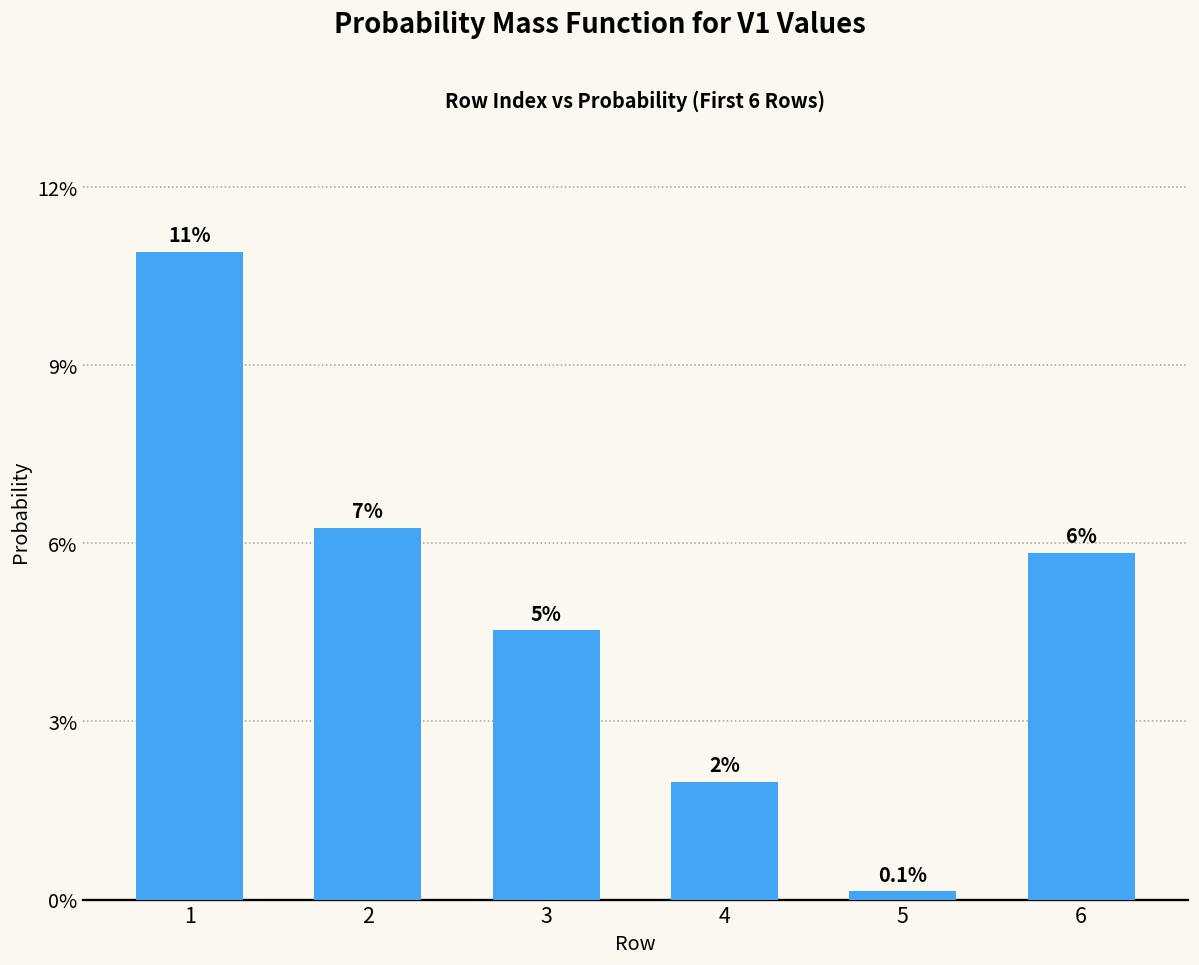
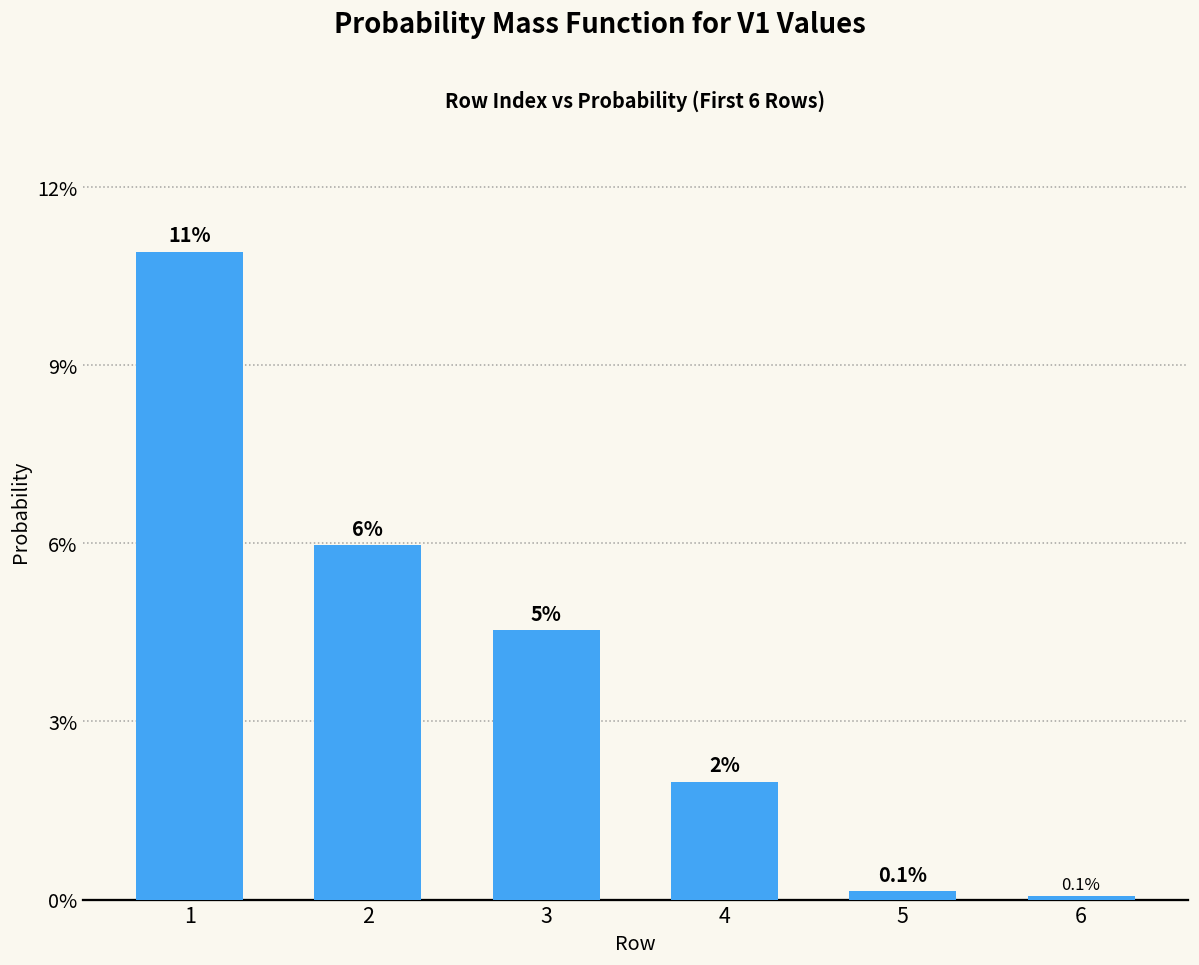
  {
    "1": "11%",
-   "2": "7%",
+   "2": "6%",
    "3": "5%",
    "4": "2%",
    "5": "0.1%",
-   "6": "6%"
+   "6": "0.1%"
  }
